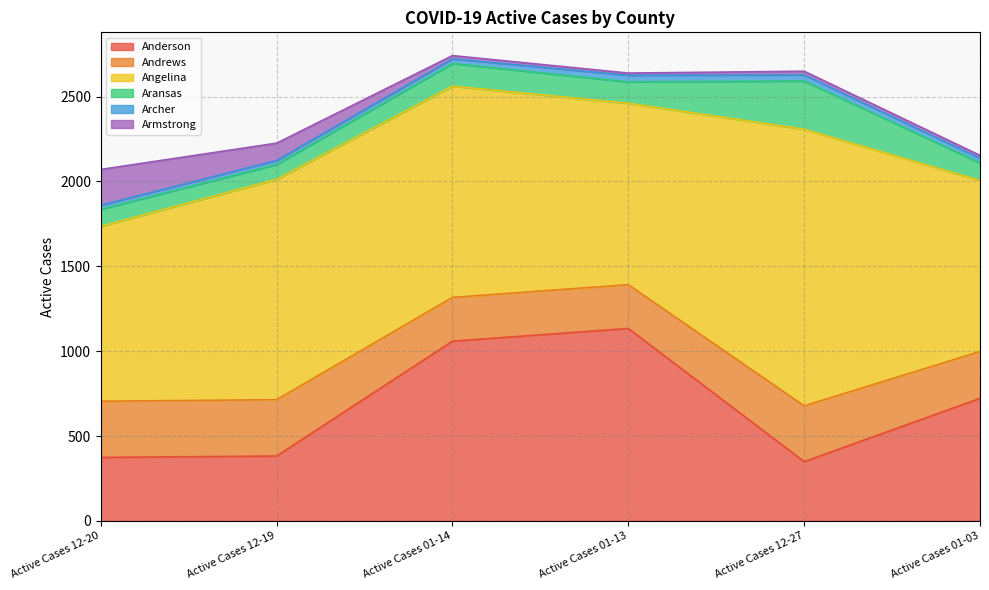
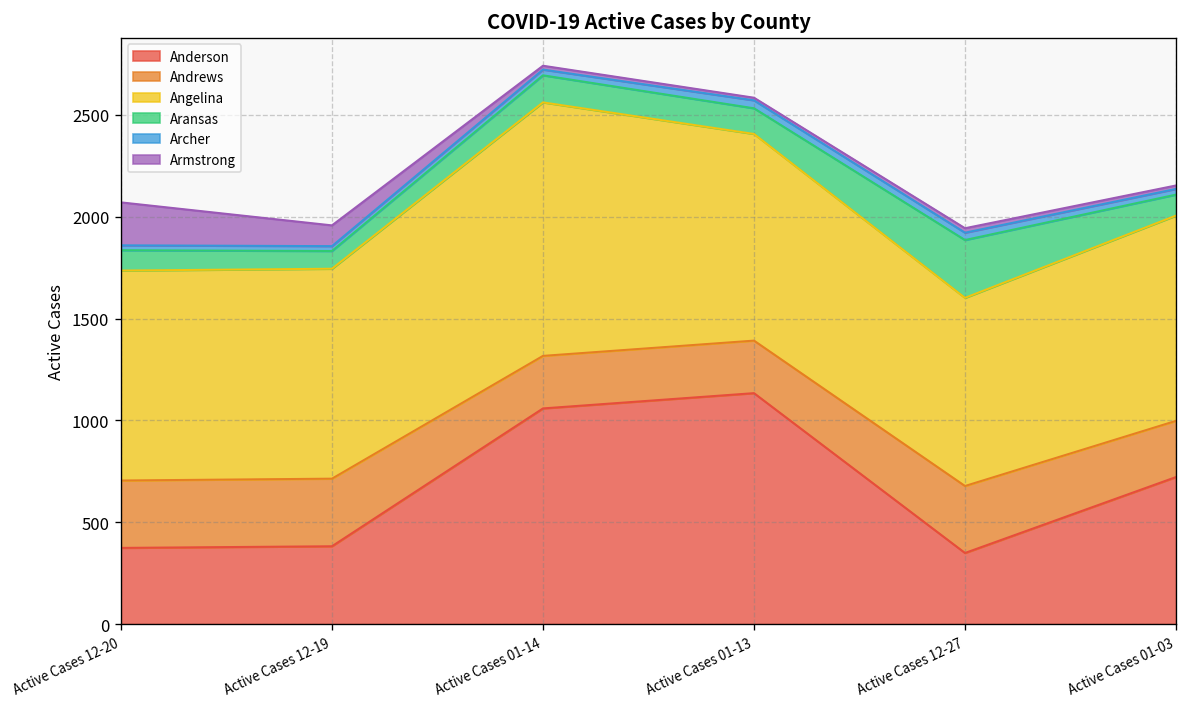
  {
    "Angelina": {
      "Active Cases 12-20": 1030,
-     "Active Cases 12-19": 1300,
+     "Active Cases 12-19": 1030,
      "Active Cases 01-14": 1250,
-     "Active Cases 01-13": 1070,
-     "Active Cases 12-27": 1630,
+     "Active Cases 01-13": 1020,
+     "Active Cases 12-27": 920,
      "Active Cases 01-03": 1010
    },
    "Aransas": {
      "Active Cases 12-20": 100,
      "Active Cases 12-19": 90,
      "Active Cases 01-14": 130,
      "Active Cases 01-13": 130,
      "Active Cases 12-27": 280,
      "Active Cases 01-03": 100
    },
    "Archer": {
      "Active Cases 12-20": 20,
      "Active Cases 12-19": 20,
      "Active Cases 01-14": 30,
      "Active Cases 12-27": 40,
      "Active Cases 01-03": 30
    },
    "Armstrong": {
      "Active Cases 12-20": 210,
      "Active Cases 12-19": 100,
      "Active Cases 01-14": 20,
      "Active Cases 12-27": 20,
      "Active Cases 01-03": 20
    }
  }
